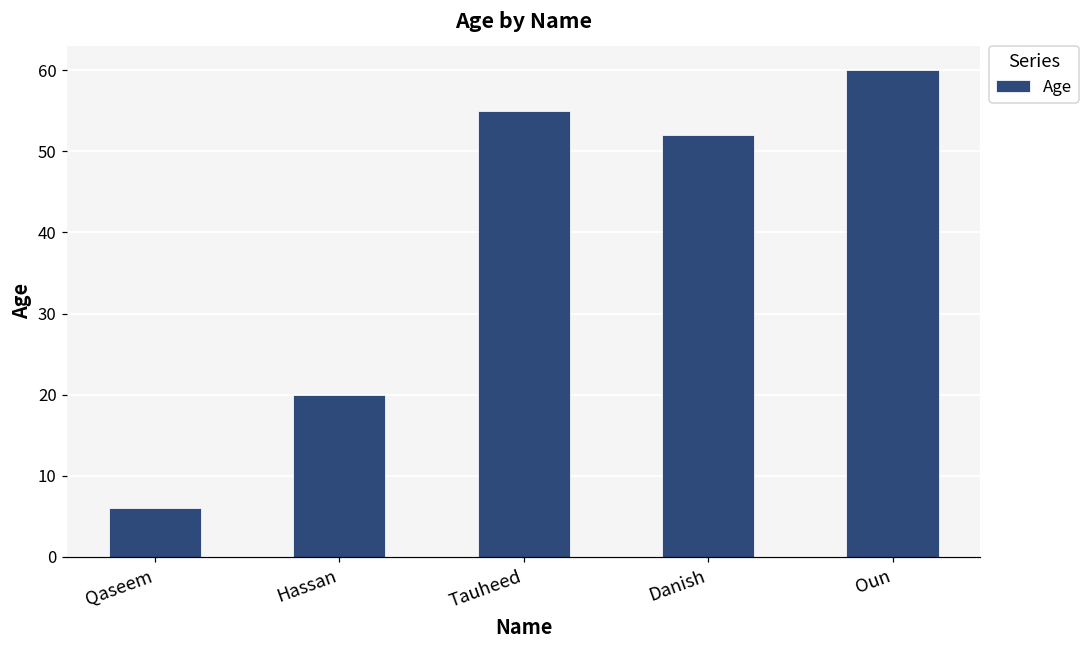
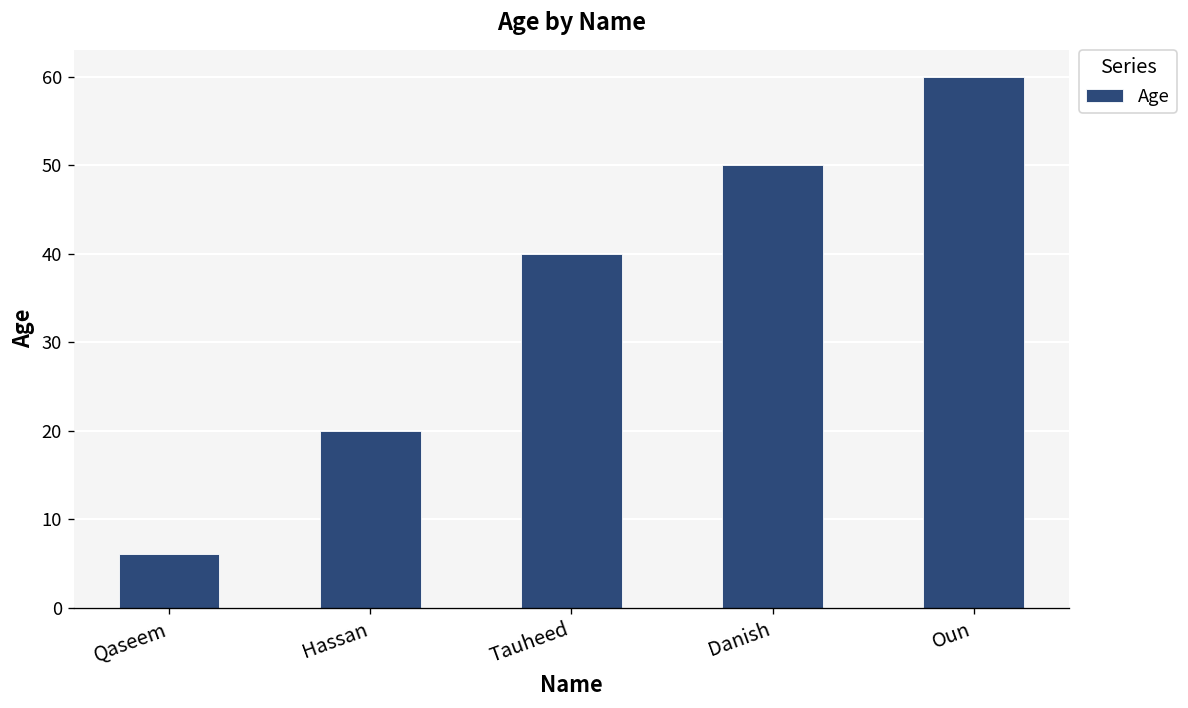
  {
    "Qaseem": 6,
    "Hassan": 20,
-   "Tauheed": 55,
-   "Danish": 52,
+   "Tauheed": 40,
+   "Danish": 50,
    "Oun": 60
  }
